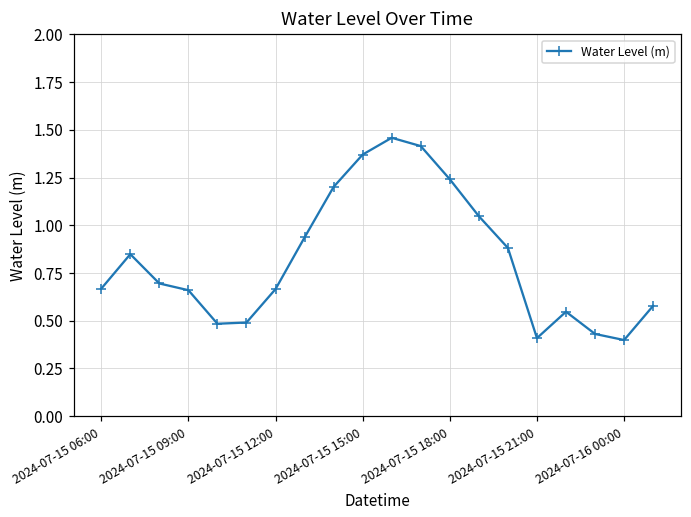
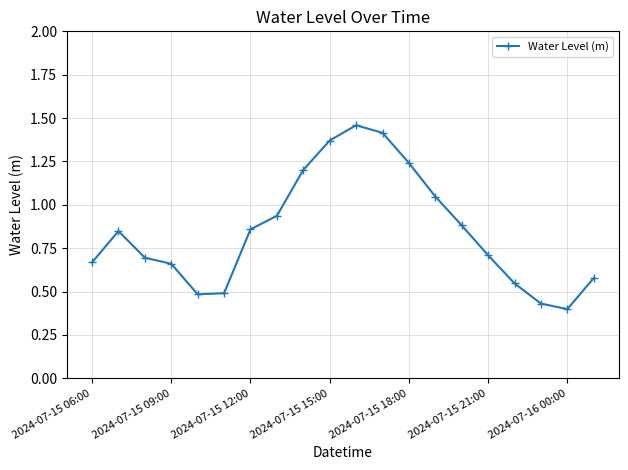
  {
    "2024-07-15 06:00": 0.67,
    "2024-07-15 09:00": 0.66,
-   "2024-07-15 12:00": 0.67,
+   "2024-07-15 12:00": 0.86,
    "2024-07-15 15:00": 1.37,
    "2024-07-15 18:00": 1.24,
-   "2024-07-15 21:00": 0.41,
+   "2024-07-15 21:00": 0.71,
    "2024-07-16 00:00": 0.40
  }
